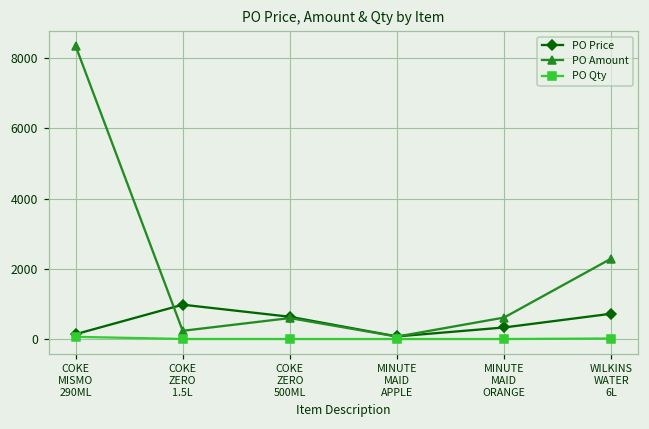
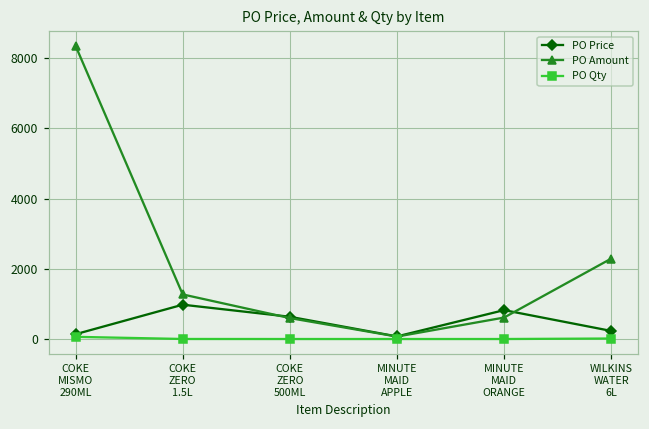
  {
    "PO Price": {
      "COKE ZERO 1.5L": 1000,
-     "MINUTE MAID ORANGE": 300,
-     "WILKINS WATER 6L": 700
+     "MINUTE MAID ORANGE": 800,
+     "WILKINS WATER 6L": 200
    },
    "PO Amount": {
      "COKE MISMO 290ML": 8300,
-     "COKE ZERO 1.5L": 200,
+     "COKE ZERO 1.5L": 1300,
      "MINUTE MAID ORANGE": 600,
      "WILKINS WATER 6L": 2300
    },
    "PO Qty": {
      "COKE ZERO 1.5L": 0,
      "COKE ZERO 500ML": 0,
      "MINUTE MAID ORANGE": 0,
      "WILKINS WATER 6L": 0
    }
  }
